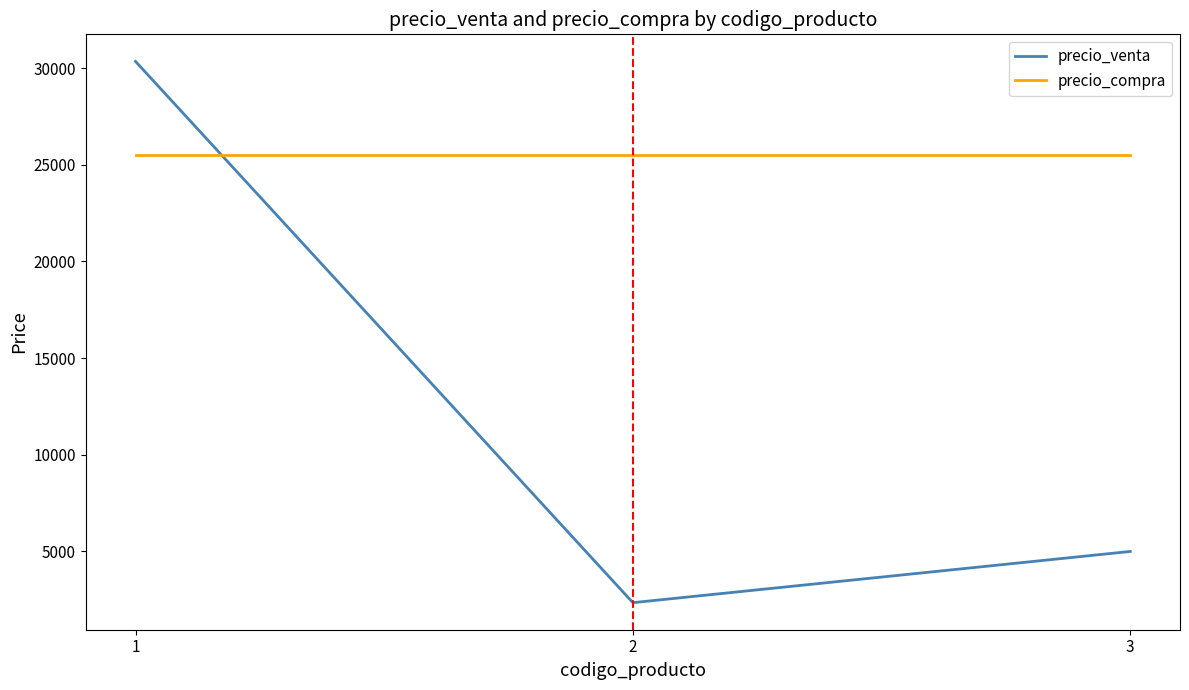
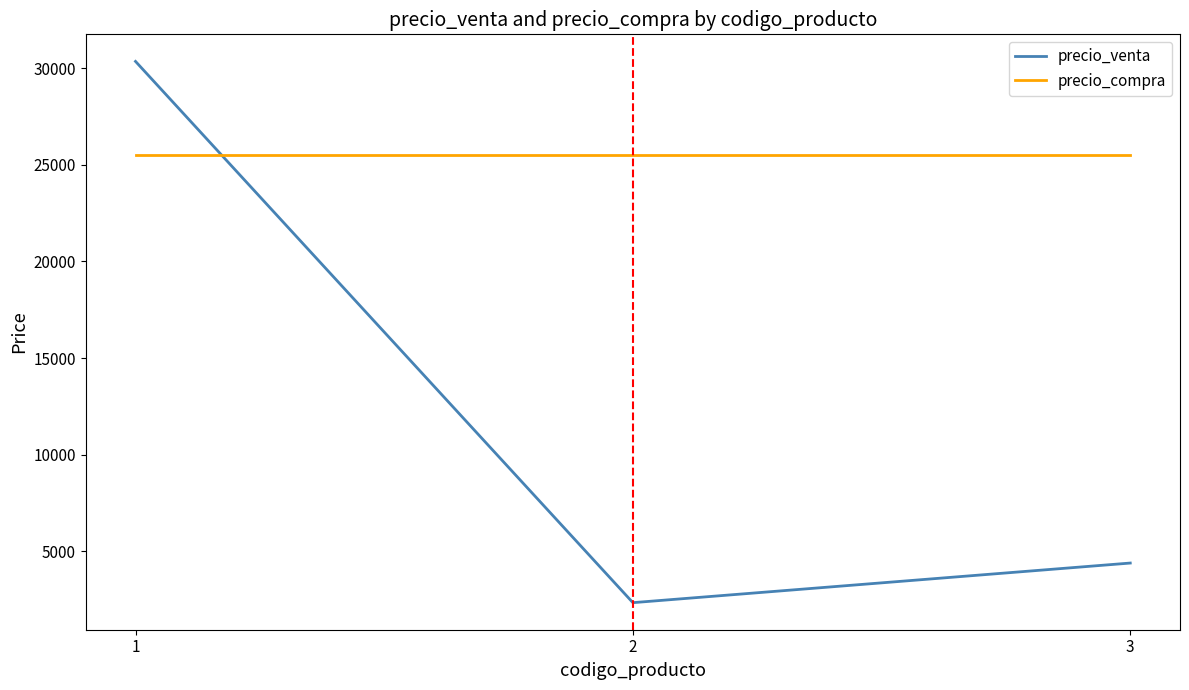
  {
    "precio_venta": {
      "1": 30400,
      "2": 2400,
-     "3": 5000
+     "3": 4400
    },
    "precio_compra": {
      "1": 25500,
      "2": 25500,
      "3": 25500
    }
  }
